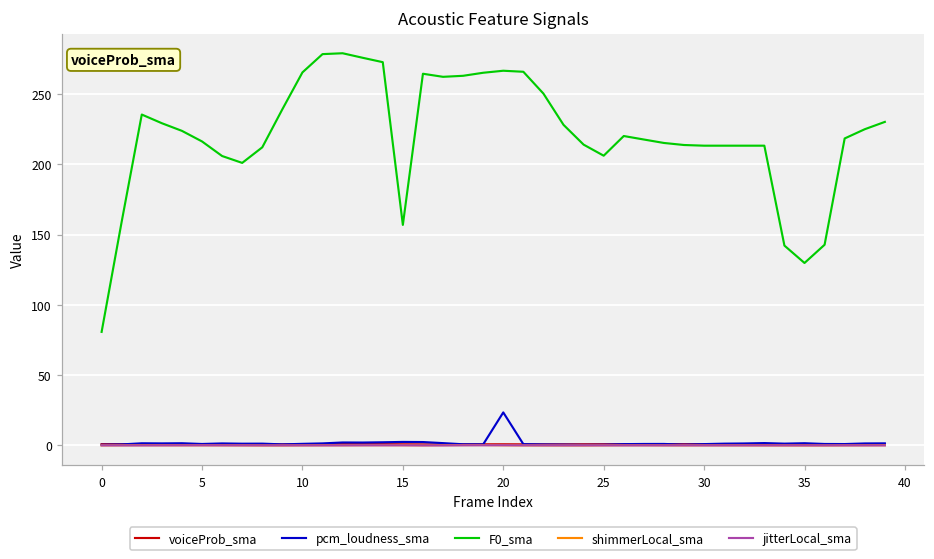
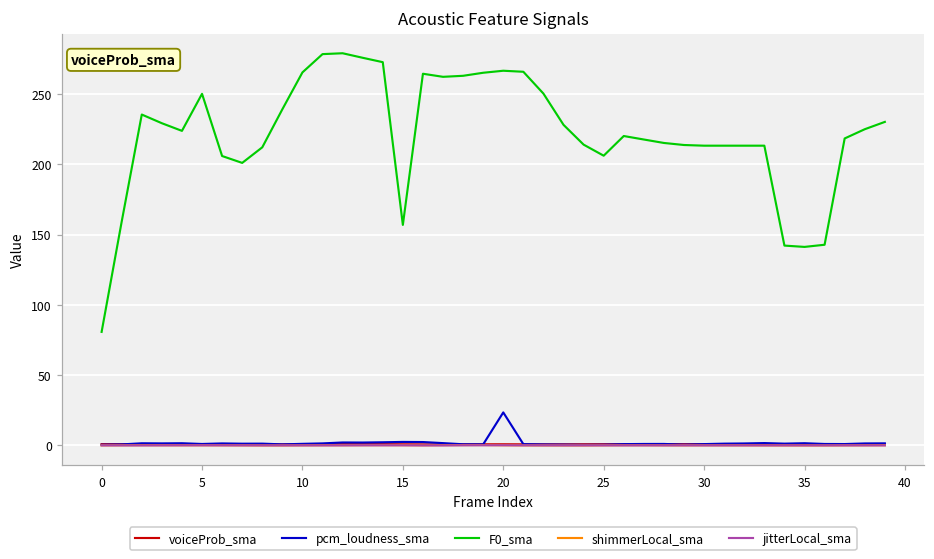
  {
    "pcm_loudness_sma": {
      "20": 23
    },
    "F0_sma": {
      "0": 81,
-     "5": 216,
+     "5": 250,
      "10": 265,
      "15": 157,
      "20": 267,
      "25": 206,
      "30": 213,
-     "35": 130
+     "35": 141
    }
  }
